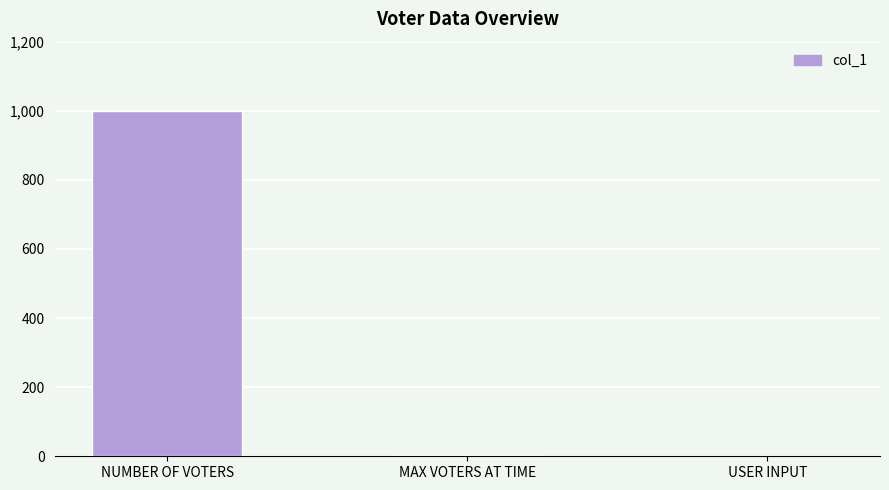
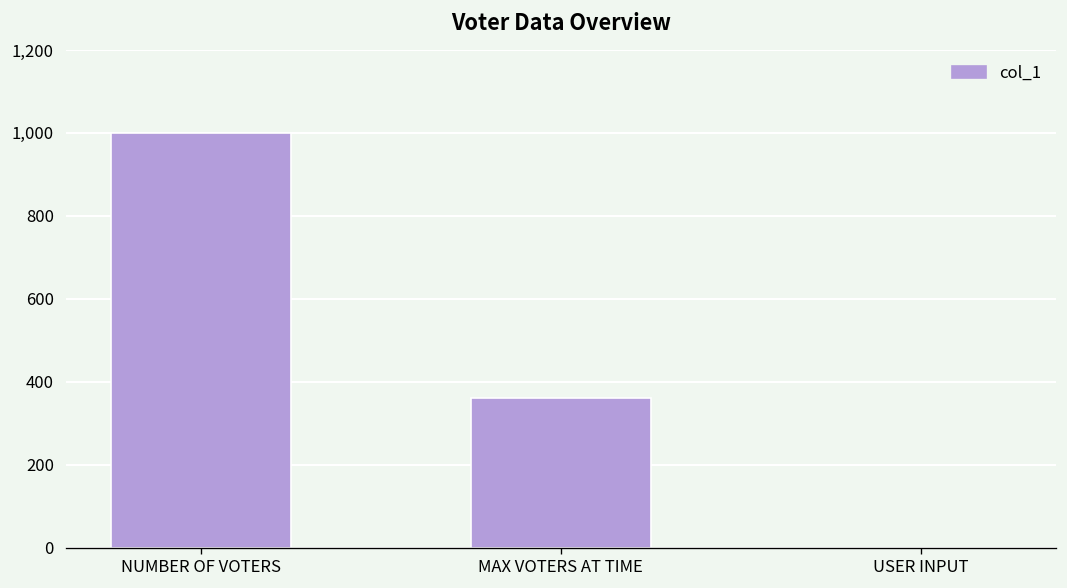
  {
    "NUMBER OF VOTERS": "1,000",
-   "MAX VOTERS AT TIME": "0",
+   "MAX VOTERS AT TIME": "360",
    "USER INPUT": "0"
  }
